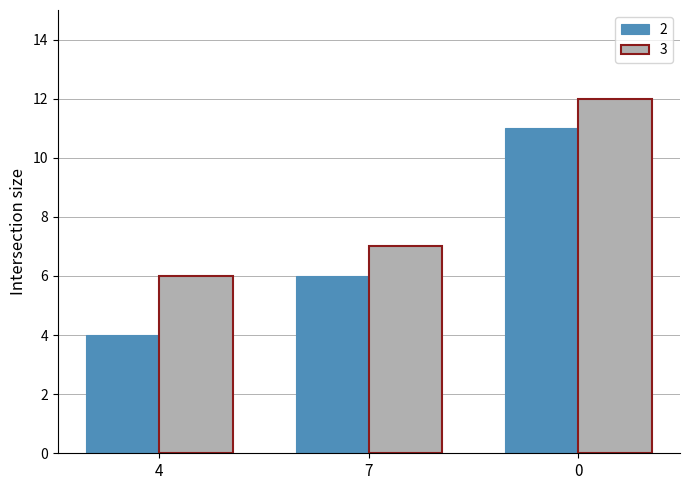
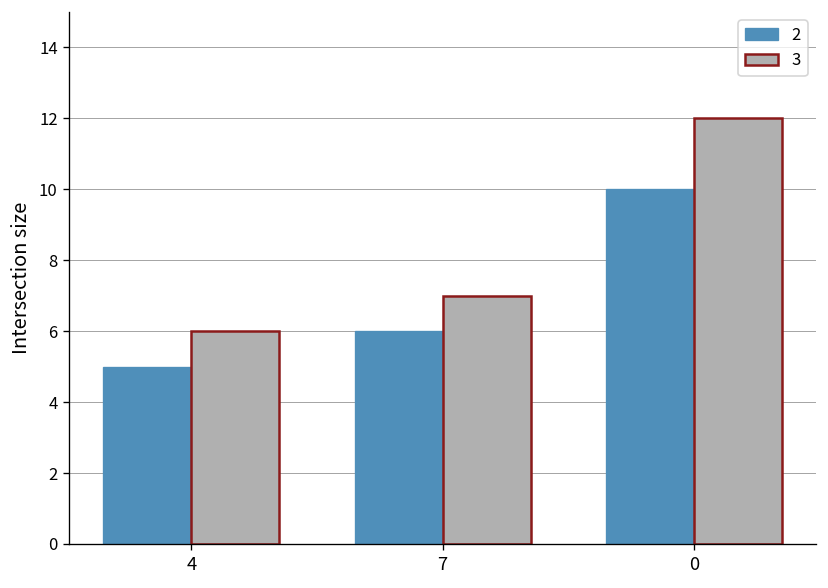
  {
    "2": {
-     "4": 4,
+     "4": 5,
      "7": 6,
-     "0": 11
+     "0": 10
    },
    "3": {
      "4": 6,
      "7": 7,
      "0": 12
    }
  }
